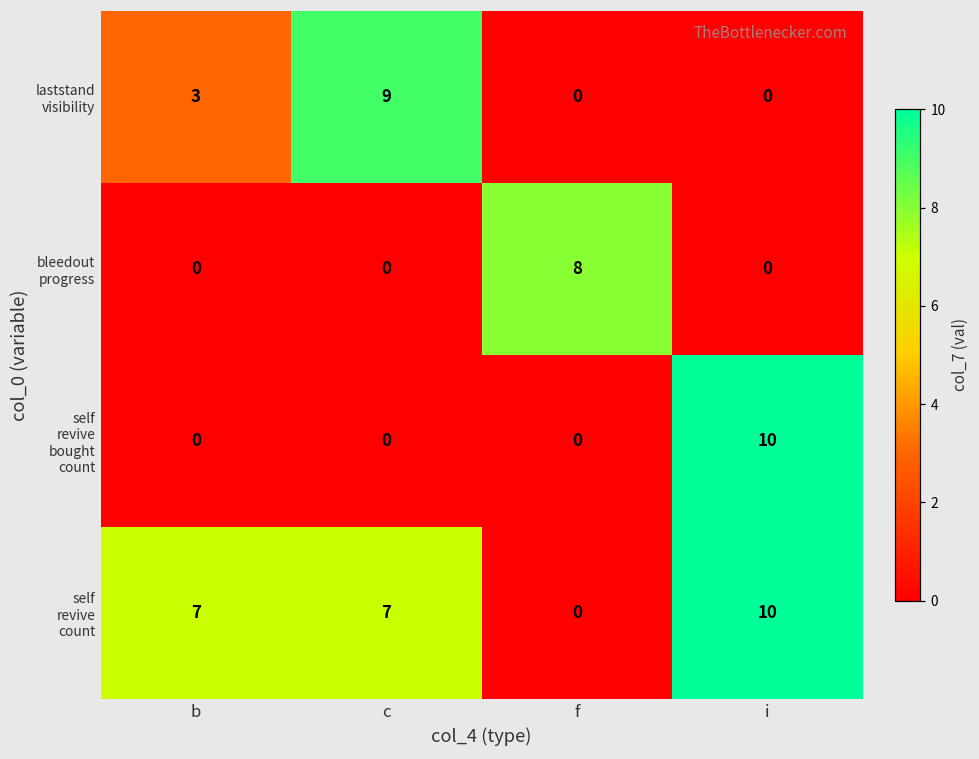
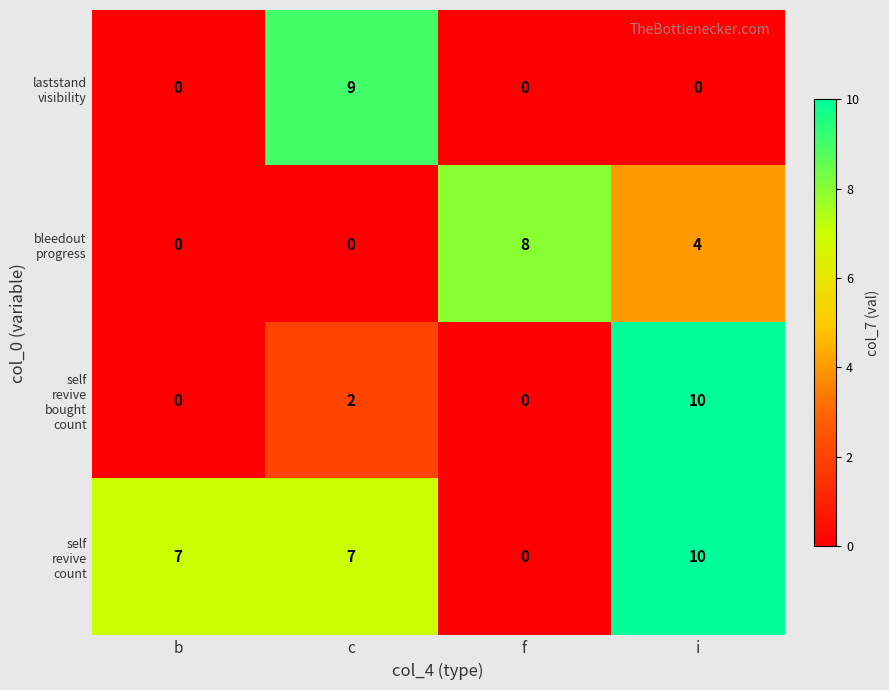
  {
    "laststand visibility": {
-     "b": 3,
+     "b": 0,
      "c": 9,
      "f": 0
    },
    "bleedout progress": {
      "b": 0,
      "c": 0,
      "f": 8,
-     "i": 0
+     "i": 4
    },
    "self revive bought count": {
      "b": 0,
-     "c": 0,
+     "c": 2,
      "f": 0,
      "i": 10
    },
    "self revive count": {
      "b": 7,
      "c": 7,
      "f": 0,
      "i": 10
    }
  }
